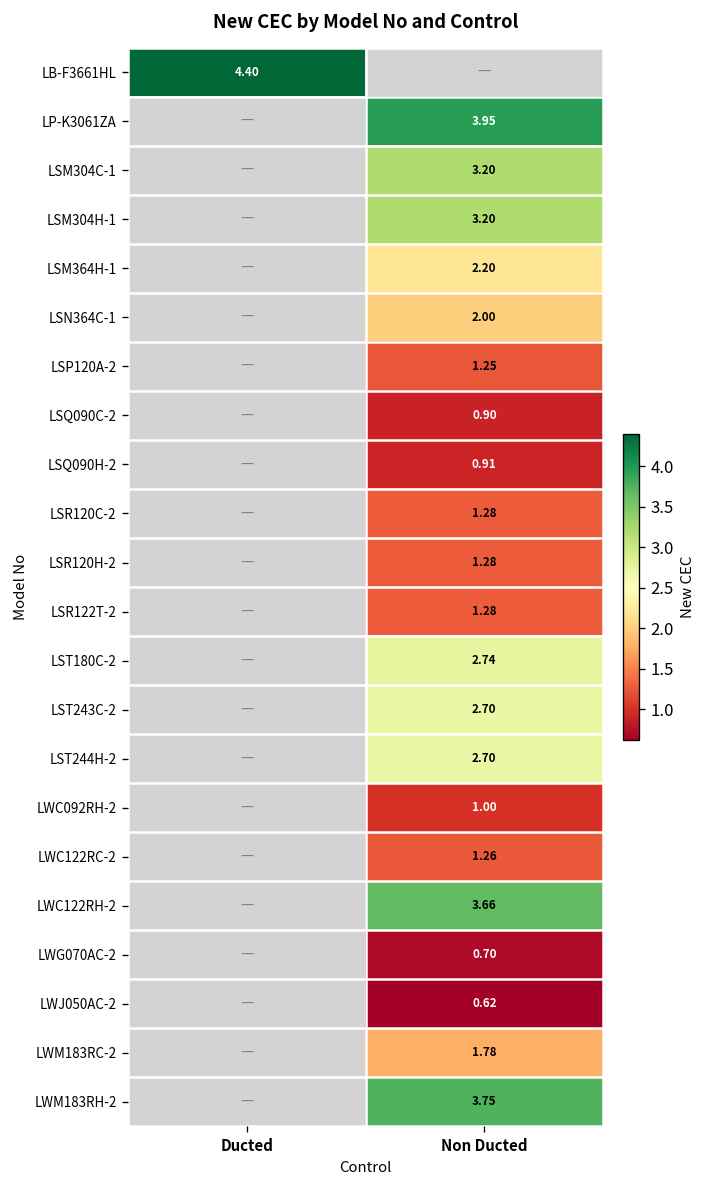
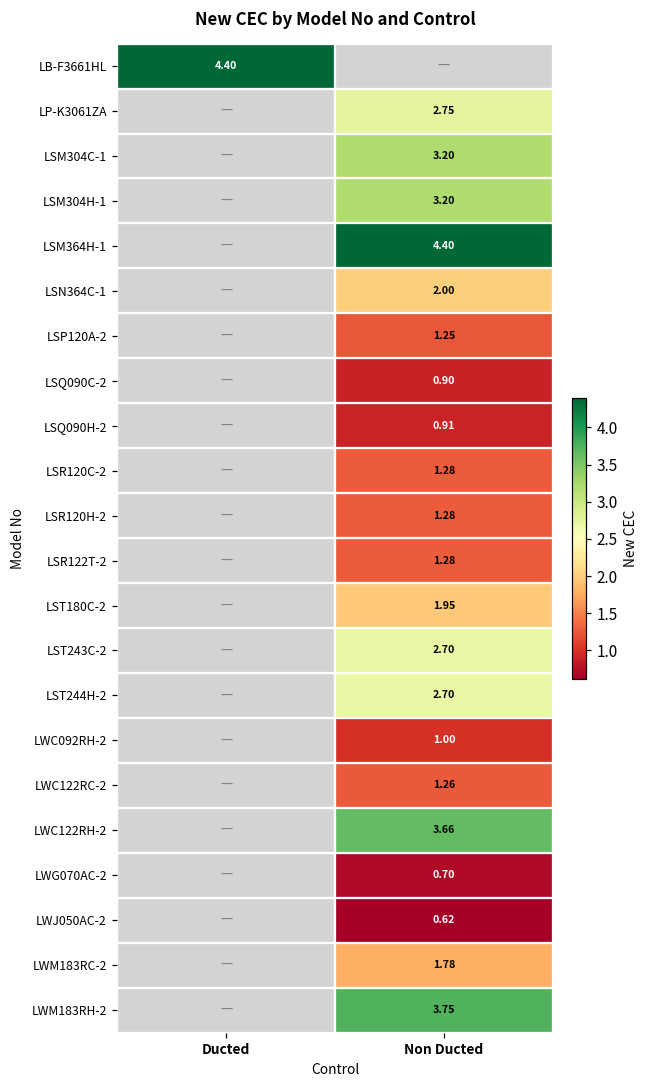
  {
    "LB-F3661HL": {
      "Ducted": 4.40
    },
    "LP-K3061ZA": {
-     "Non Ducted": 3.95
+     "Non Ducted": 2.75
    },
    "LSM304C-1": {
      "Non Ducted": 3.20
    },
    "LSM304H-1": {
      "Non Ducted": 3.20
    },
    "LSM364H-1": {
-     "Non Ducted": 2.20
+     "Non Ducted": 4.40
    },
    "LSN364C-1": {
      "Non Ducted": 2.00
    },
    "LSP120A-2": {
      "Non Ducted": 1.25
    },
    "LSQ090C-2": {
      "Non Ducted": 0.90
    },
    "LSQ090H-2": {
      "Non Ducted": 0.91
    },
    "LSR120C-2": {
      "Non Ducted": 1.28
    },
    "LSR120H-2": {
      "Non Ducted": 1.28
    },
    "LSR122T-2": {
      "Non Ducted": 1.28
    },
    "LST180C-2": {
-     "Non Ducted": 2.74
+     "Non Ducted": 1.95
    },
    "LST243C-2": {
      "Non Ducted": 2.70
    },
    "LST244H-2": {
      "Non Ducted": 2.70
    },
    "LWC092RH-2": {
      "Non Ducted": 1.00
    },
    "LWC122RC-2": {
      "Non Ducted": 1.26
    },
    "LWC122RH-2": {
      "Non Ducted": 3.66
    },
    "LWG070AC-2": {
      "Non Ducted": 0.70
    },
    "LWJ050AC-2": {
      "Non Ducted": 0.62
    },
    "LWM183RC-2": {
      "Non Ducted": 1.78
    },
    "LWM183RH-2": {
      "Non Ducted": 3.75
    }
  }
